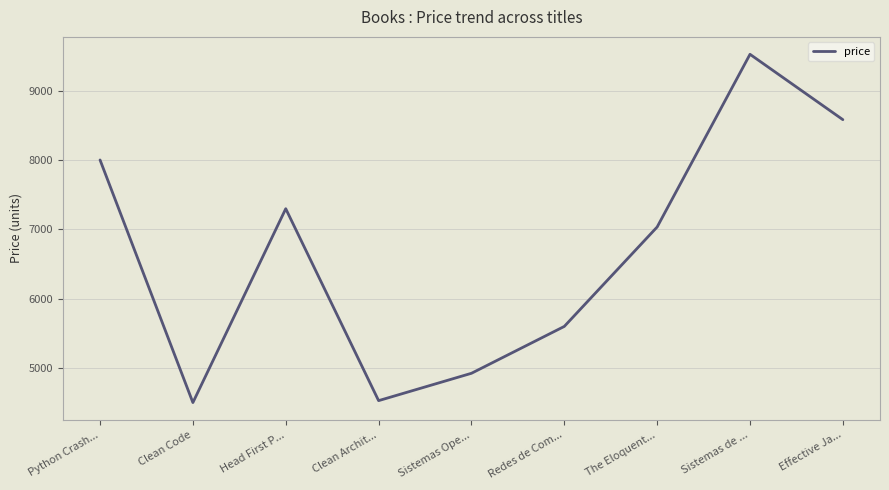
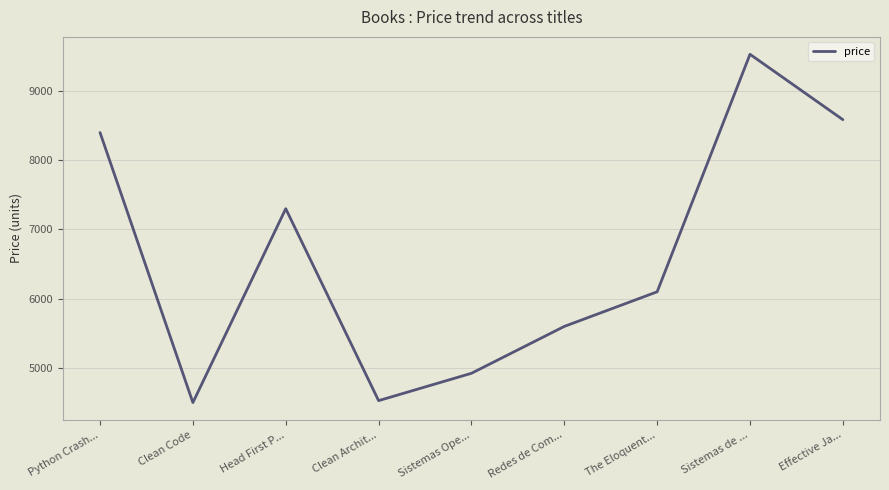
  {
-   "Python Crash...": 8000,
+   "Python Crash...": 8400,
    "Clean Code": 4500,
    "Head First P...": 7300,
    "Clean Archit...": 4500,
    "Sistemas Ope...": 4900,
    "Redes de Com...": 5600,
-   "The Eloquent...": 7000,
+   "The Eloquent...": 6100,
    "Sistemas de ...": 9500,
    "Effective Ja...": 8600
  }
